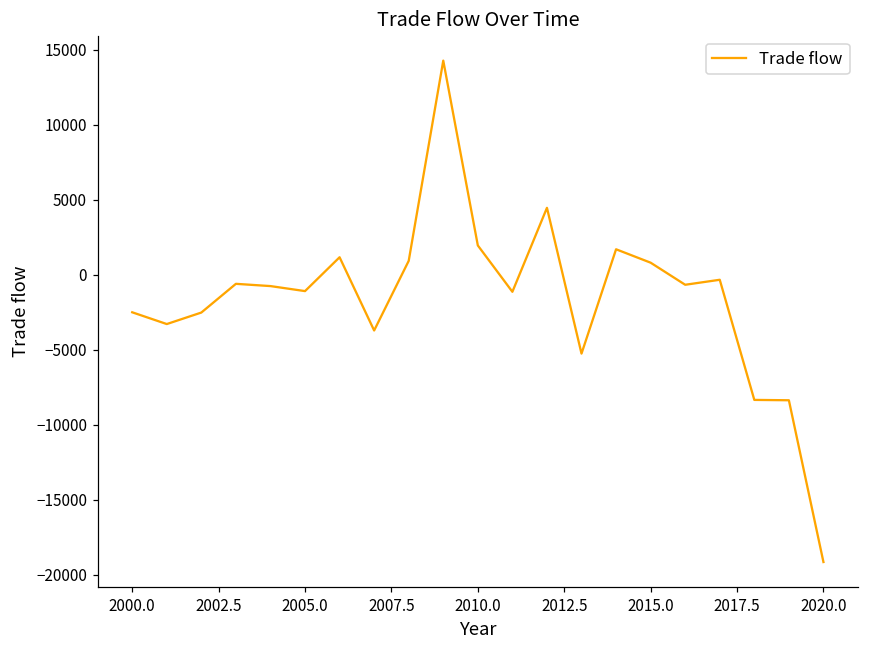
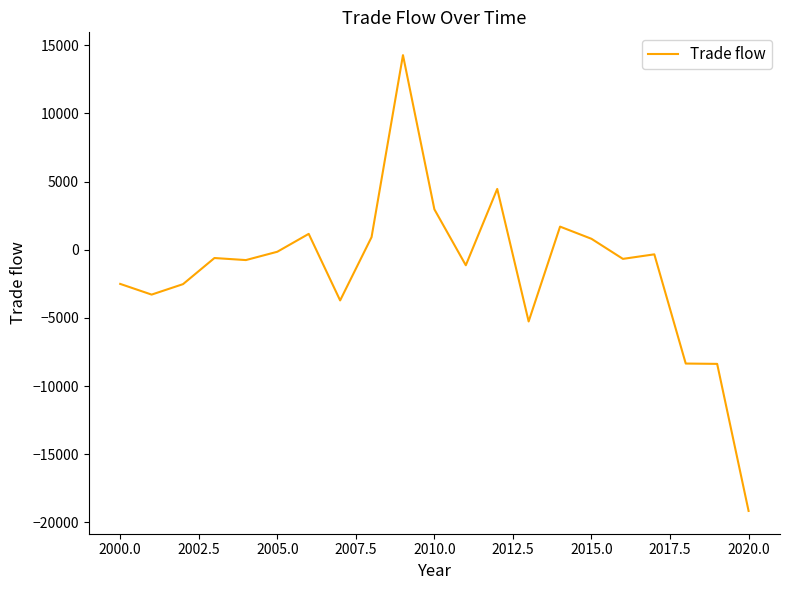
  {
    "2000.0": -2500,
-   "2005.0": -1100,
-   "2010.0": 2000,
+   "2005.0": -100,
+   "2010.0": 3000,
    "2015.0": 800,
    "2020.0": -19200
  }
